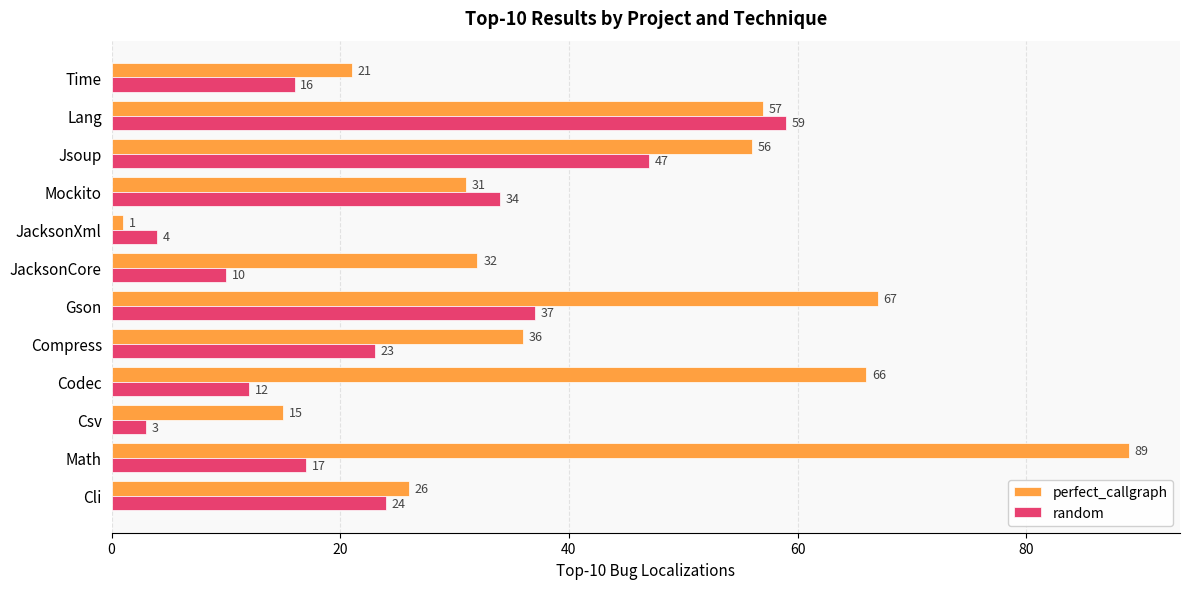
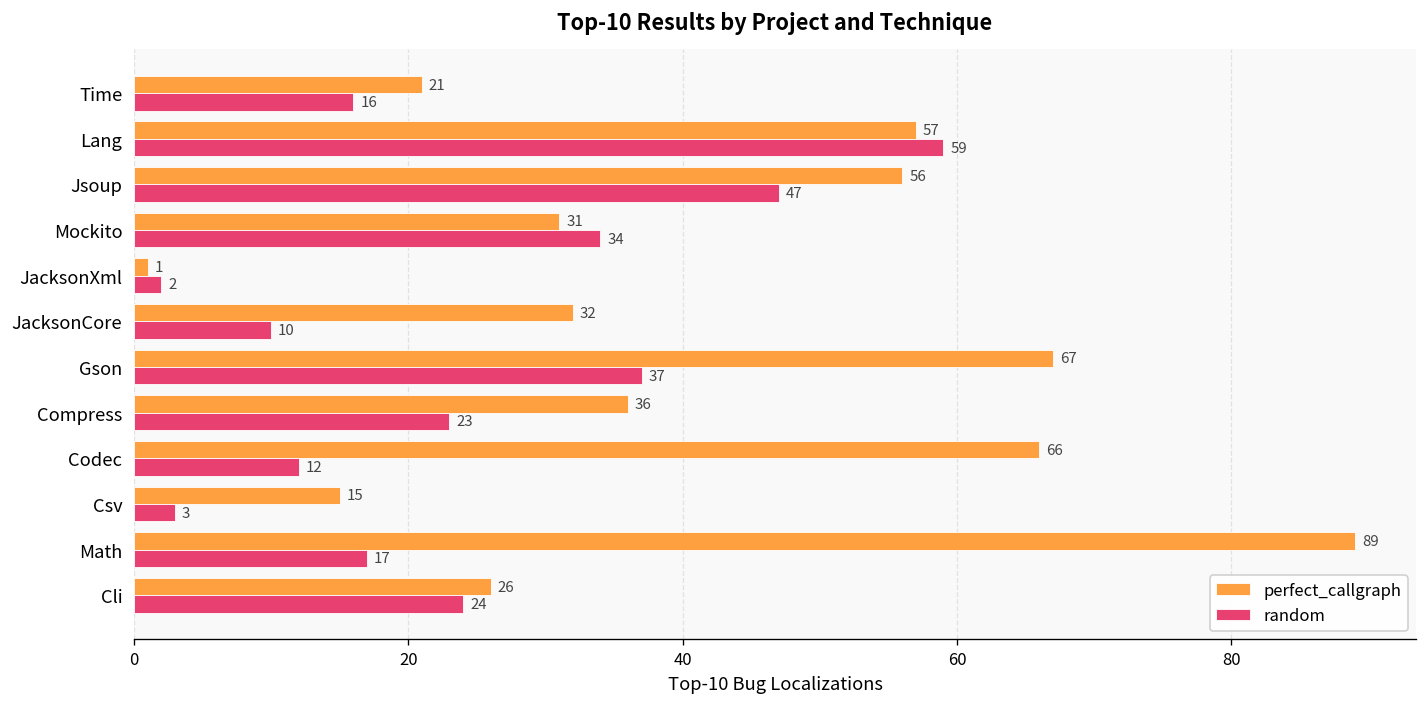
  {
    "perfect_callgraph": {
      "Time": 21,
      "Lang": 57,
      "Jsoup": 56,
      "Mockito": 31,
      "JacksonXml": 1,
      "JacksonCore": 32,
      "Gson": 67,
      "Compress": 36,
      "Codec": 66,
      "Csv": 15,
      "Math": 89,
      "Cli": 26
    },
    "random": {
      "Time": 16,
      "Lang": 59,
      "Jsoup": 47,
      "Mockito": 34,
-     "JacksonXml": 4,
+     "JacksonXml": 2,
      "JacksonCore": 10,
      "Gson": 37,
      "Compress": 23,
      "Codec": 12,
      "Csv": 3,
      "Math": 17,
      "Cli": 24
    }
  }
